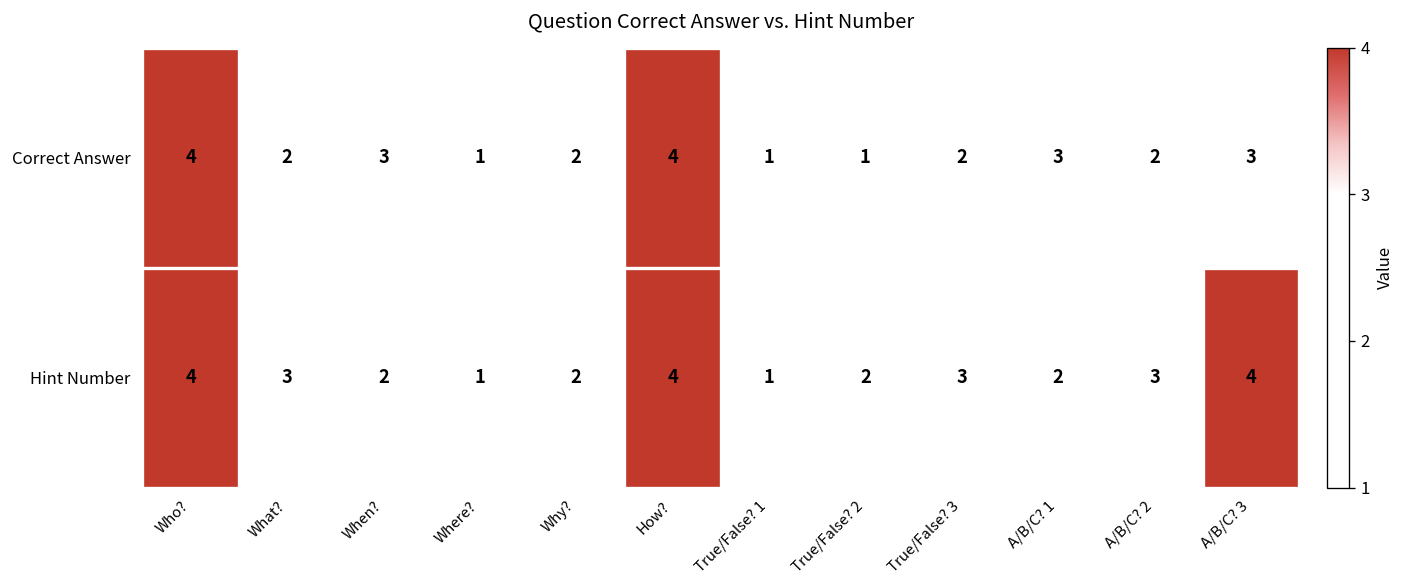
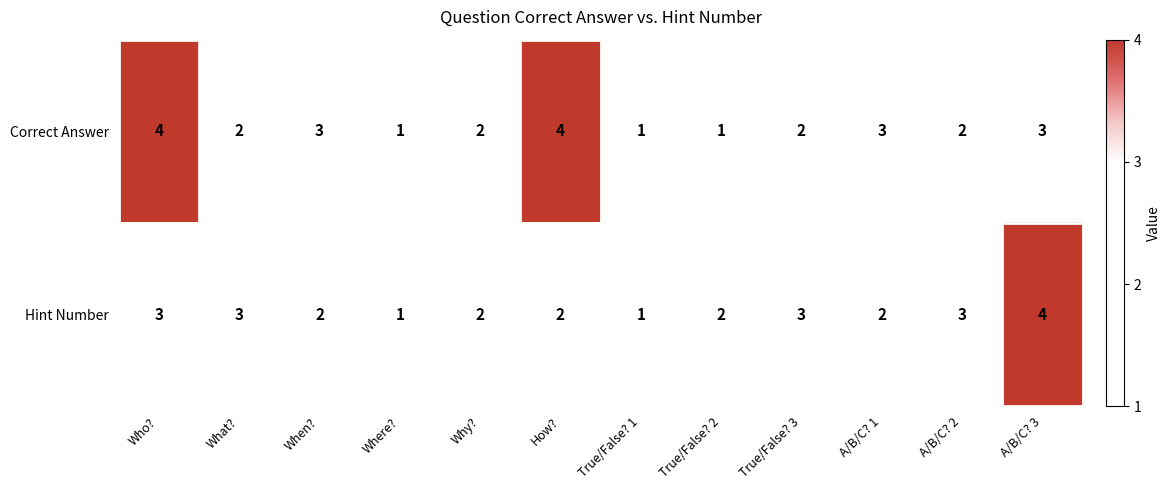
  {
    "Correct Answer": {
      "Who?": 4,
      "What?": 2,
      "When?": 3,
      "Where?": 1,
      "Why?": 2,
      "How?": 4,
      "True/False? 1": 1,
      "True/False? 2": 1,
      "True/False? 3": 2,
      "A/B/C? 1": 3,
      "A/B/C? 2": 2,
      "A/B/C? 3": 3
    },
    "Hint Number": {
-     "Who?": 4,
+     "Who?": 3,
      "What?": 3,
      "When?": 2,
      "Where?": 1,
      "Why?": 2,
-     "How?": 4,
+     "How?": 2,
      "True/False? 1": 1,
      "True/False? 2": 2,
      "True/False? 3": 3,
      "A/B/C? 1": 2,
      "A/B/C? 2": 3,
      "A/B/C? 3": 4
    }
  }
